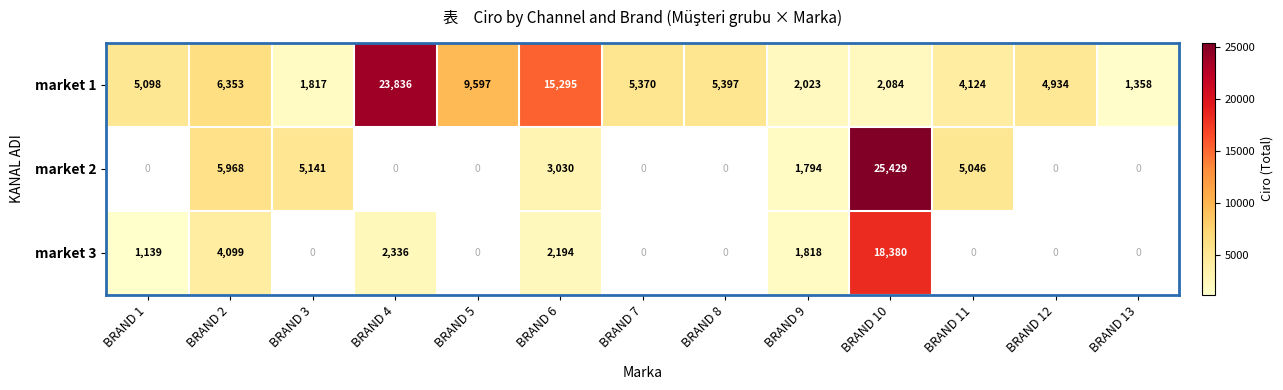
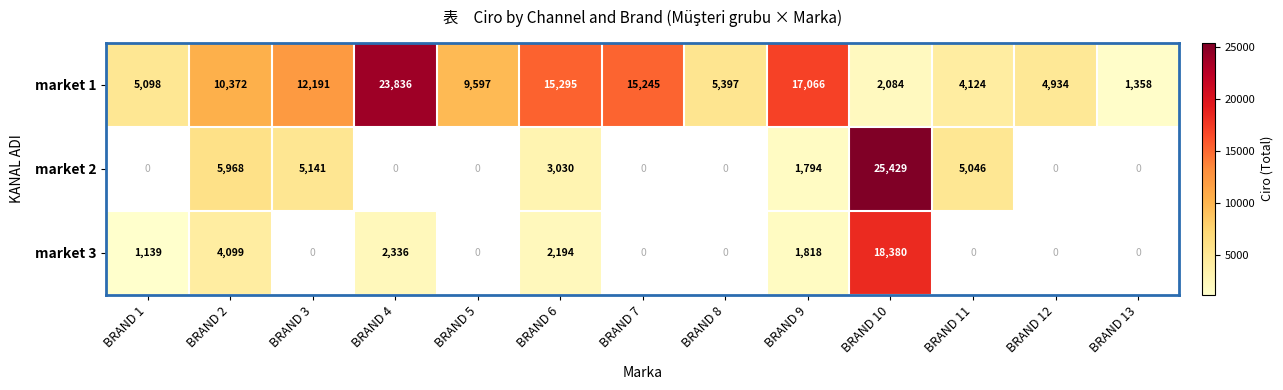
  {
    "market 1": {
      "BRAND 1": "5,098",
-     "BRAND 2": "6,353",
-     "BRAND 3": "1,817",
+     "BRAND 2": "10,372",
+     "BRAND 3": "12,191",
      "BRAND 4": "23,836",
      "BRAND 5": "9,597",
      "BRAND 6": "15,295",
-     "BRAND 7": "5,370",
+     "BRAND 7": "15,245",
      "BRAND 8": "5,397",
-     "BRAND 9": "2,023",
+     "BRAND 9": "17,066",
      "BRAND 10": "2,084",
      "BRAND 11": "4,124",
      "BRAND 12": "4,934",
      "BRAND 13": "1,358"
    },
    "market 2": {
      "BRAND 2": "5,968",
      "BRAND 3": "5,141",
      "BRAND 6": "3,030",
      "BRAND 9": "1,794",
      "BRAND 10": "25,429",
      "BRAND 11": "5,046"
    },
    "market 3": {
      "BRAND 1": "1,139",
      "BRAND 2": "4,099",
      "BRAND 4": "2,336",
      "BRAND 6": "2,194",
      "BRAND 9": "1,818",
      "BRAND 10": "18,380"
    }
  }
